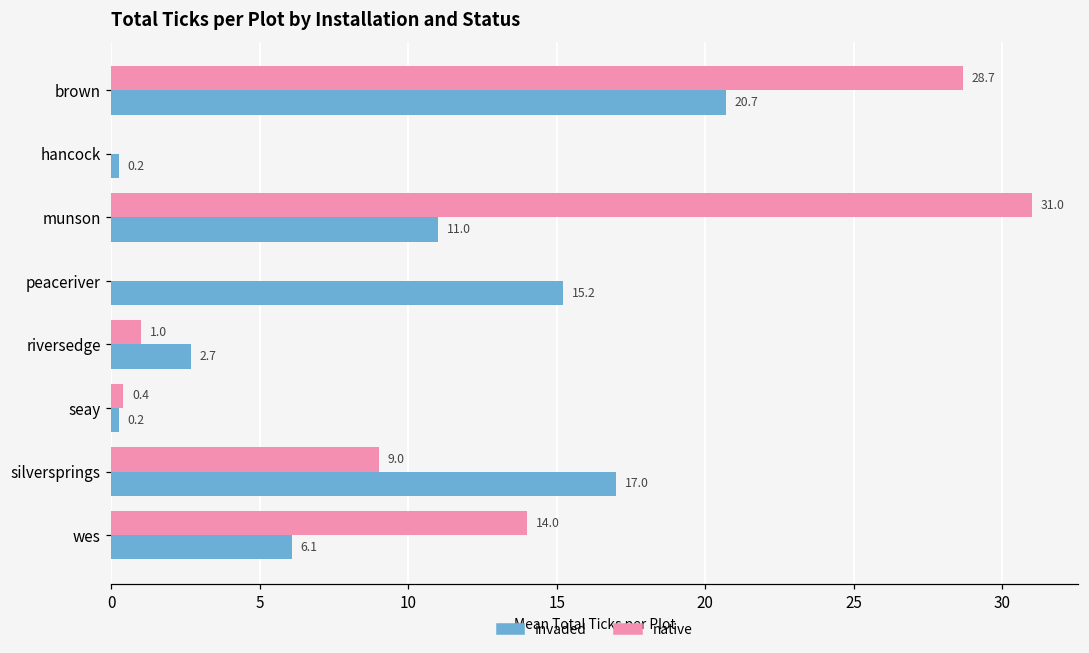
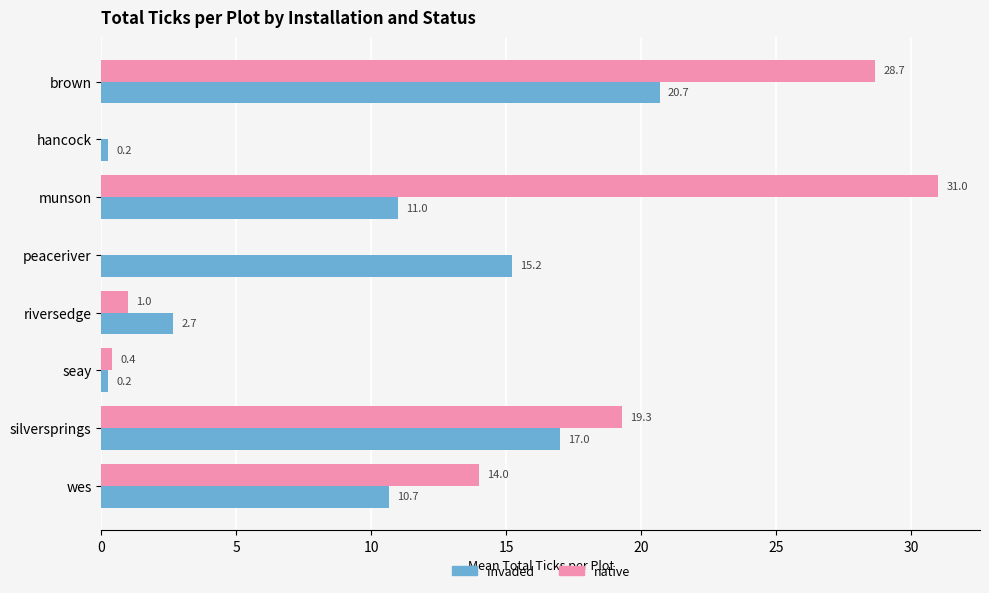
  {
    "invaded": {
      "brown": 20.7,
      "hancock": 0.2,
      "munson": 11.0,
      "peaceriver": 15.2,
      "riversedge": 2.7,
      "seay": 0.2,
      "silversprings": 17.0,
-     "wes": 6.1
+     "wes": 10.7
    },
    "native": {
      "brown": 28.7,
      "munson": 31.0,
      "riversedge": 1.0,
      "seay": 0.4,
-     "silversprings": 9.0,
+     "silversprings": 19.3,
      "wes": 14.0
    }
  }
